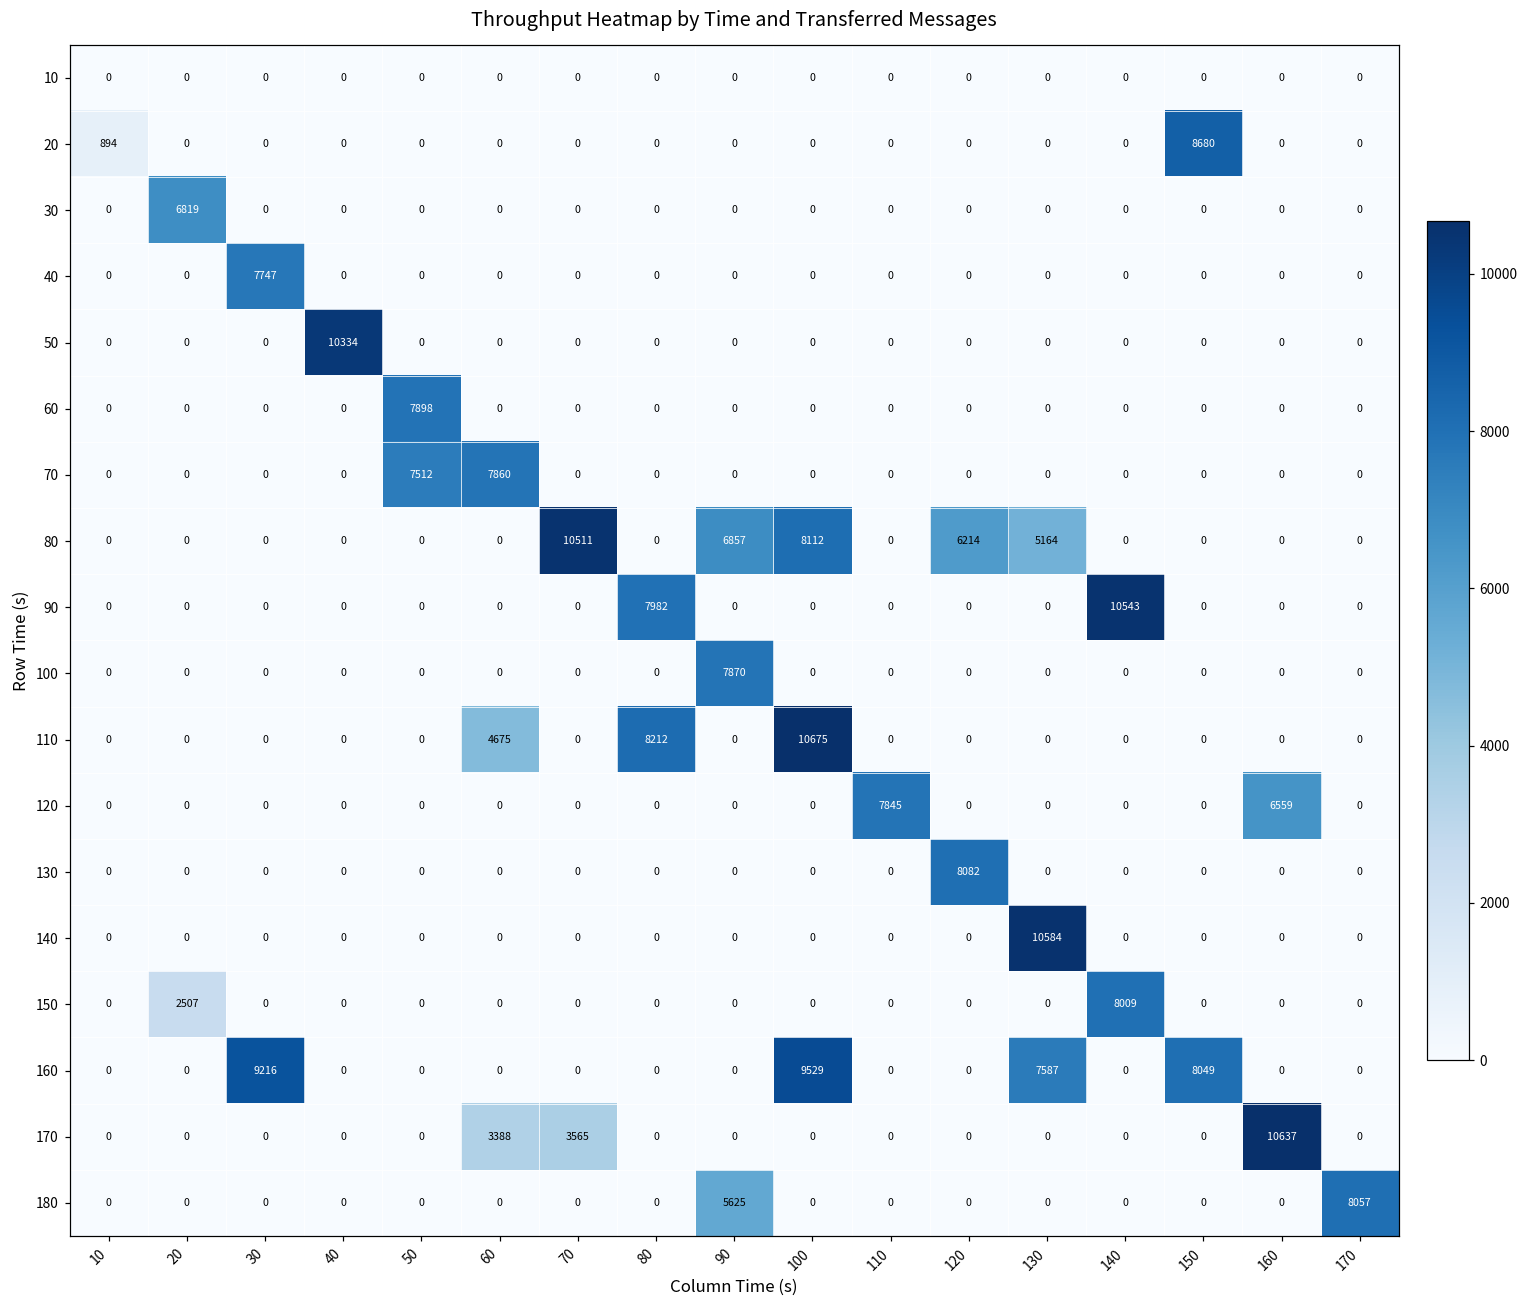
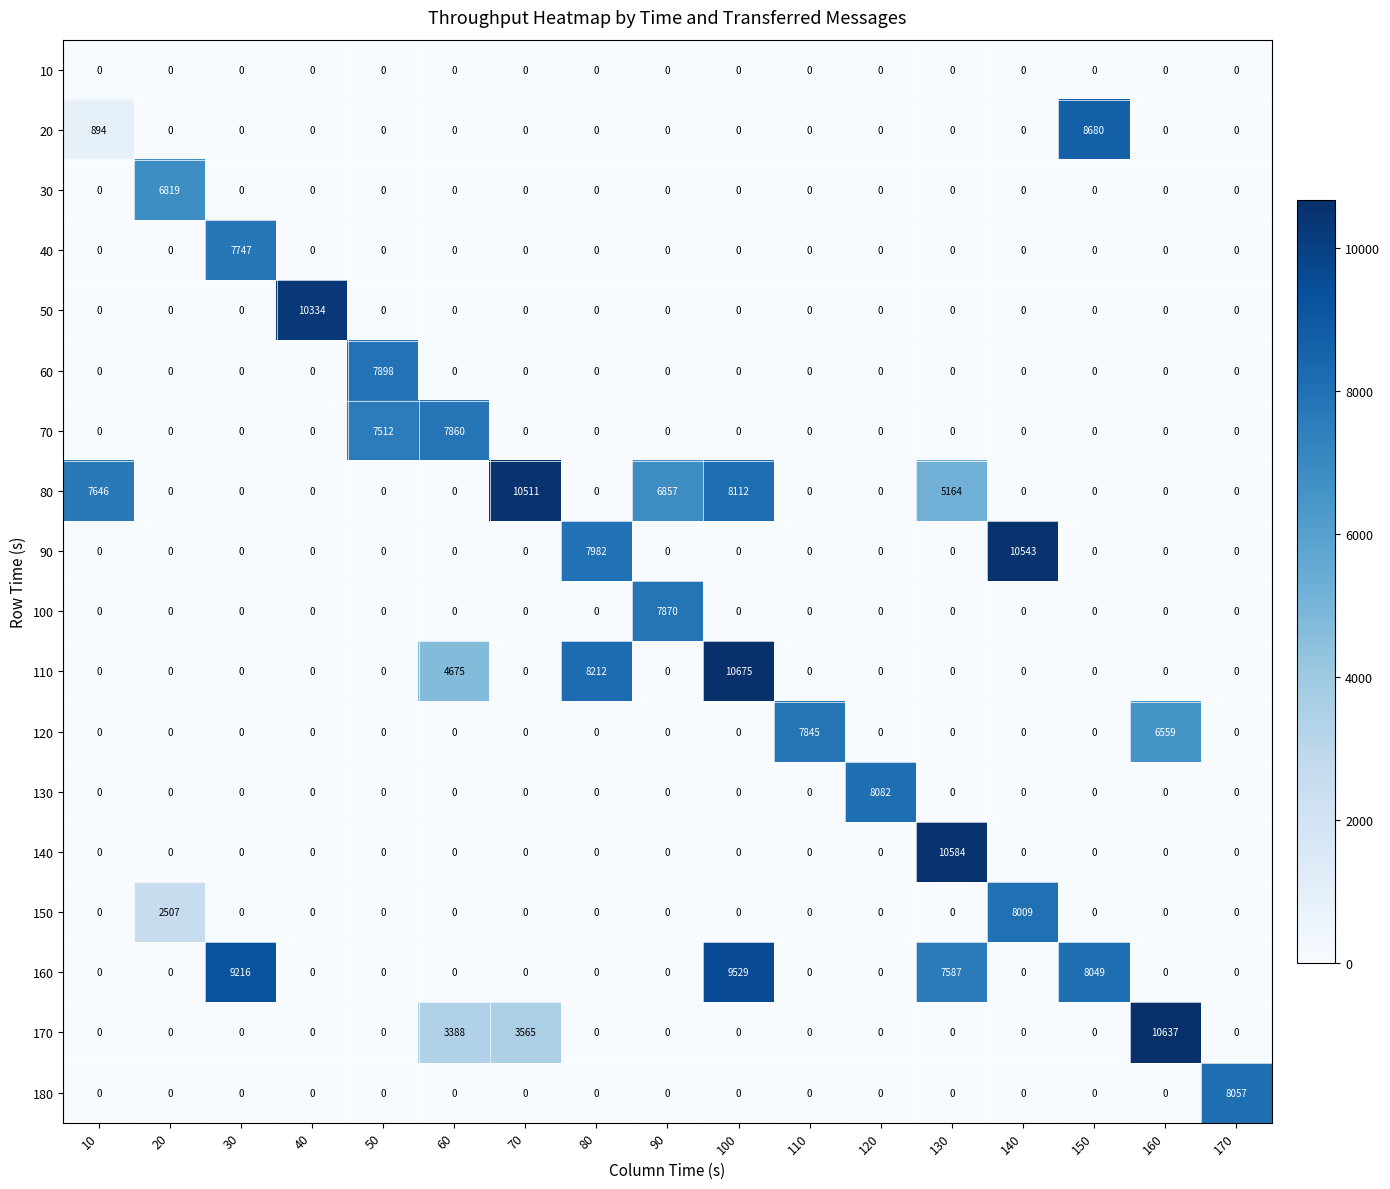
  {
    "80": {
-     "10": 0,
+     "10": 7646,
      "20": 0,
      "30": 0,
      "40": 0,
      "50": 0,
      "60": 0,
      "70": 10511,
      "80": 0,
      "90": 6857,
      "100": 8112,
      "110": 0,
-     "120": 6214,
+     "120": 0,
      "130": 5164,
      "140": 0,
      "150": 0,
      "160": 0,
      "170": 0
    },
    "180": {
      "10": 0,
      "20": 0,
      "30": 0,
      "40": 0,
      "50": 0,
      "60": 0,
      "70": 0,
      "80": 0,
-     "90": 5625,
+     "90": 0,
      "100": 0,
      "110": 0,
      "120": 0,
      "130": 0,
      "140": 0,
      "150": 0,
      "160": 0,
      "170": 8057
    }
  }
